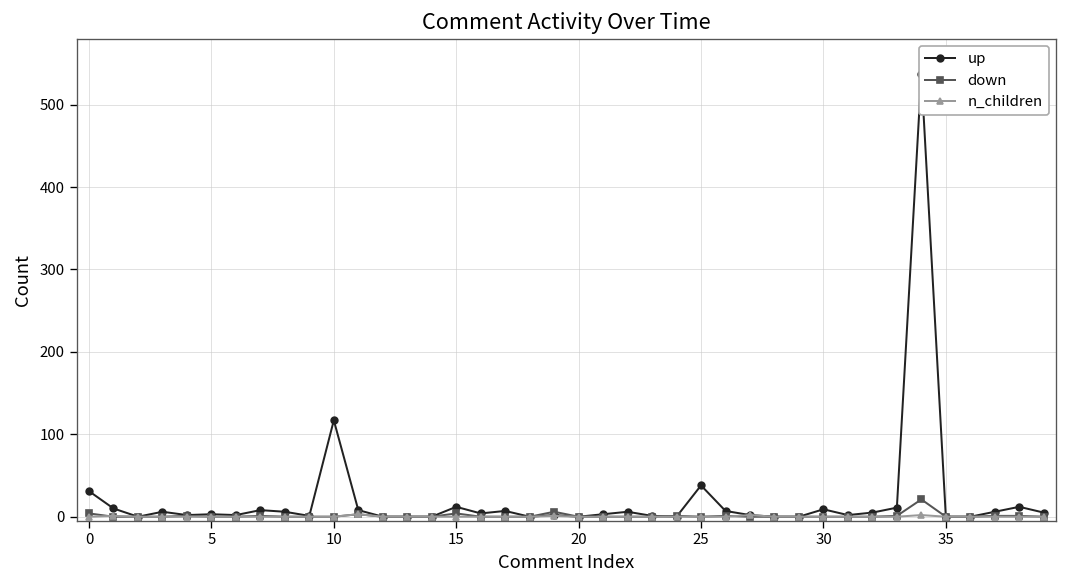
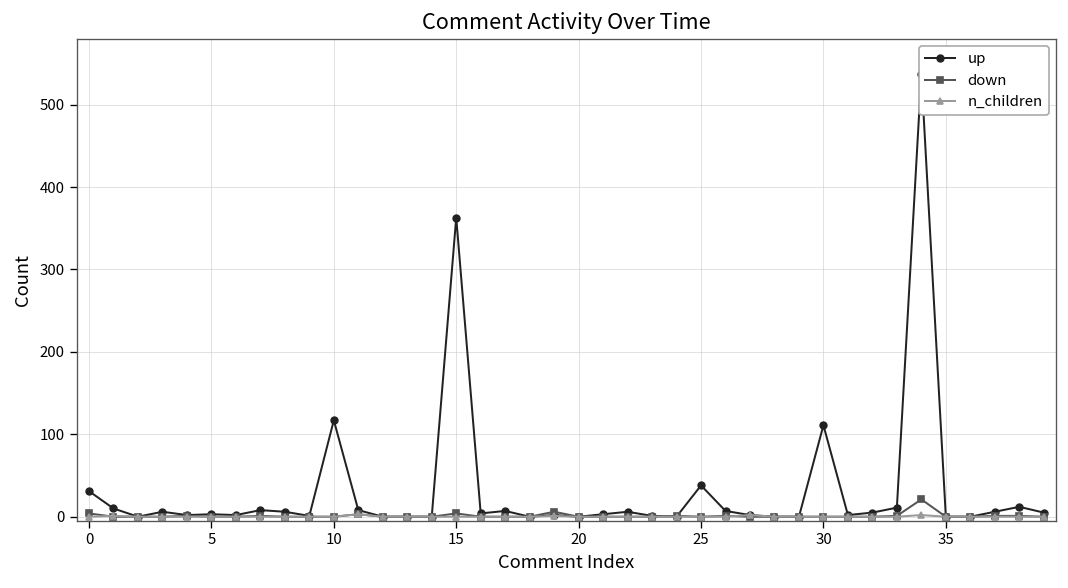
  {
    "up": {
      "0": 30,
      "10": 120,
-     "15": 10,
+     "15": 360,
      "25": 40,
-     "30": 10
+     "30": 110
    },
    "down": {
      "0": 0,
      "15": 0
    },
    "n_children": {
      "0": 0,
      "15": 0
    }
  }
